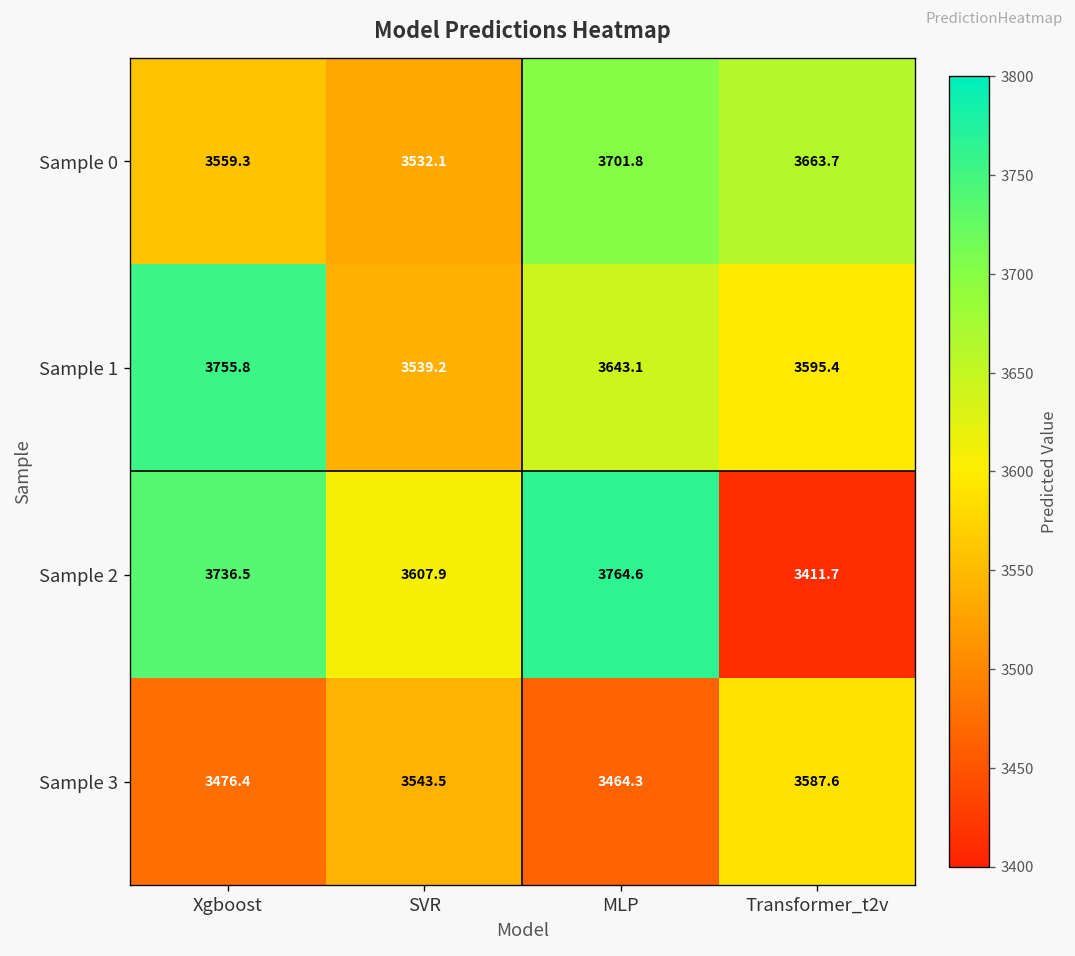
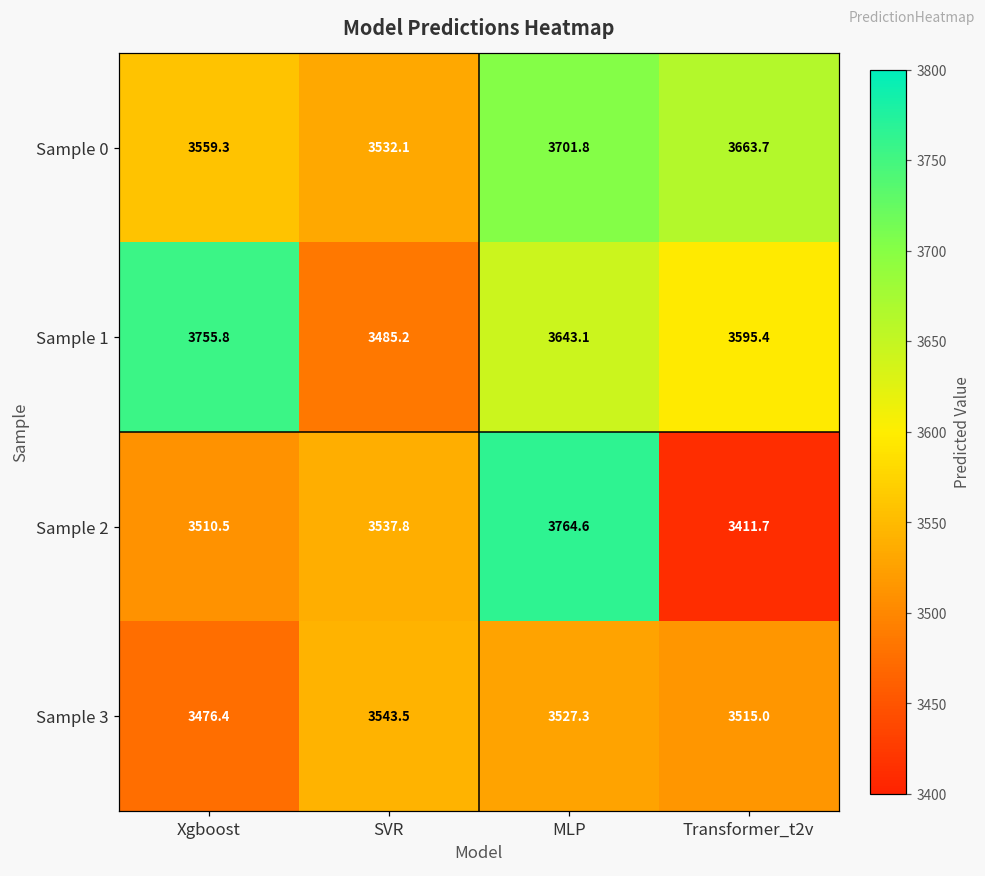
  {
    "Sample 0": {
      "Xgboost": 3559.3,
      "SVR": 3532.1,
      "MLP": 3701.8,
      "Transformer_t2v": 3663.7
    },
    "Sample 1": {
      "Xgboost": 3755.8,
-     "SVR": 3539.2,
+     "SVR": 3485.2,
      "MLP": 3643.1,
      "Transformer_t2v": 3595.4
    },
    "Sample 2": {
-     "Xgboost": 3736.5,
-     "SVR": 3607.9,
+     "Xgboost": 3510.5,
+     "SVR": 3537.8,
      "MLP": 3764.6,
      "Transformer_t2v": 3411.7
    },
    "Sample 3": {
      "Xgboost": 3476.4,
      "SVR": 3543.5,
-     "MLP": 3464.3,
-     "Transformer_t2v": 3587.6
+     "MLP": 3527.3,
+     "Transformer_t2v": 3515.0
    }
  }
